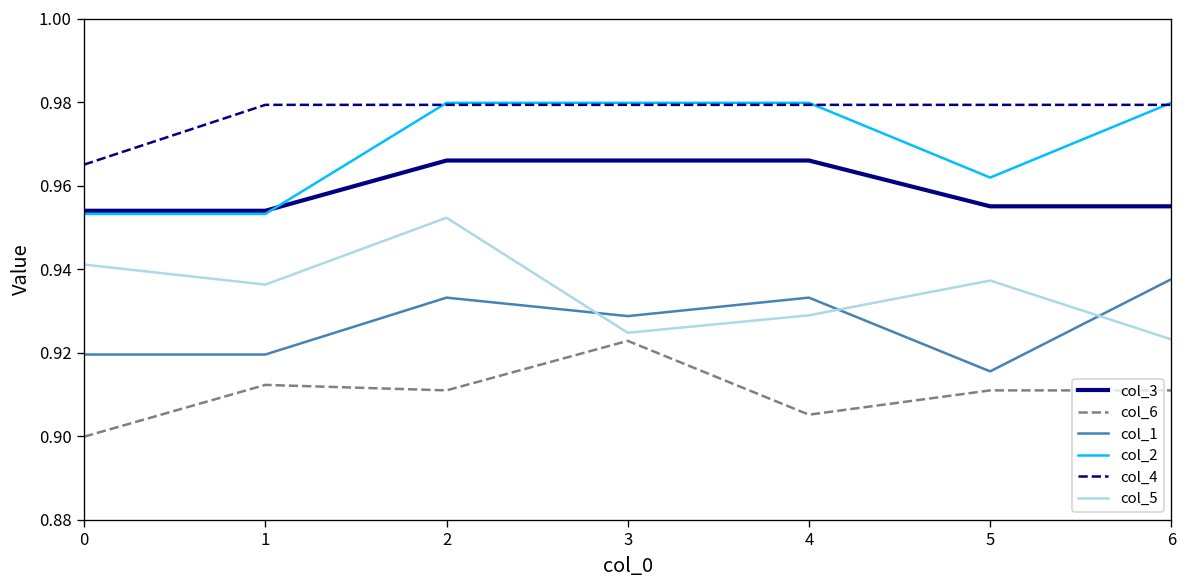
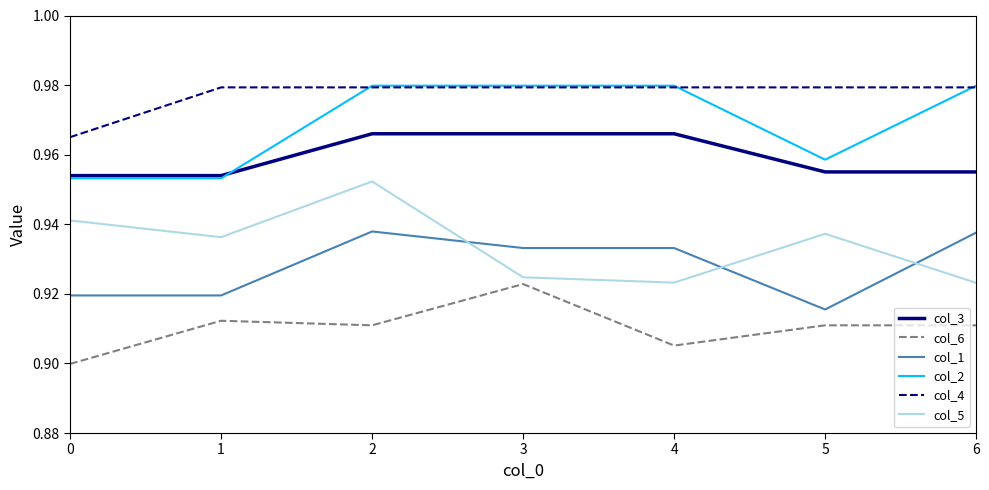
  {
    "col_6": {
      "0": 0.900,
      "1": 0.912,
      "2": 0.911,
      "3": 0.923,
      "4": 0.905,
      "5": 0.911,
      "6": 0.911
    },
    "col_1": {
      "0": 0.920,
      "1": 0.920,
-     "2": 0.933,
-     "3": 0.929,
+     "2": 0.938,
+     "3": 0.933,
      "4": 0.933,
      "5": 0.916,
      "6": 0.938
    },
    "col_2": {
      "0": 0.953,
      "1": 0.953,
-     "5": 0.962
+     "5": 0.959
    },
    "col_5": {
      "0": 0.941,
      "1": 0.936,
      "2": 0.952,
      "3": 0.925,
-     "4": 0.929,
+     "4": 0.923,
      "5": 0.937,
      "6": 0.923
    }
  }
